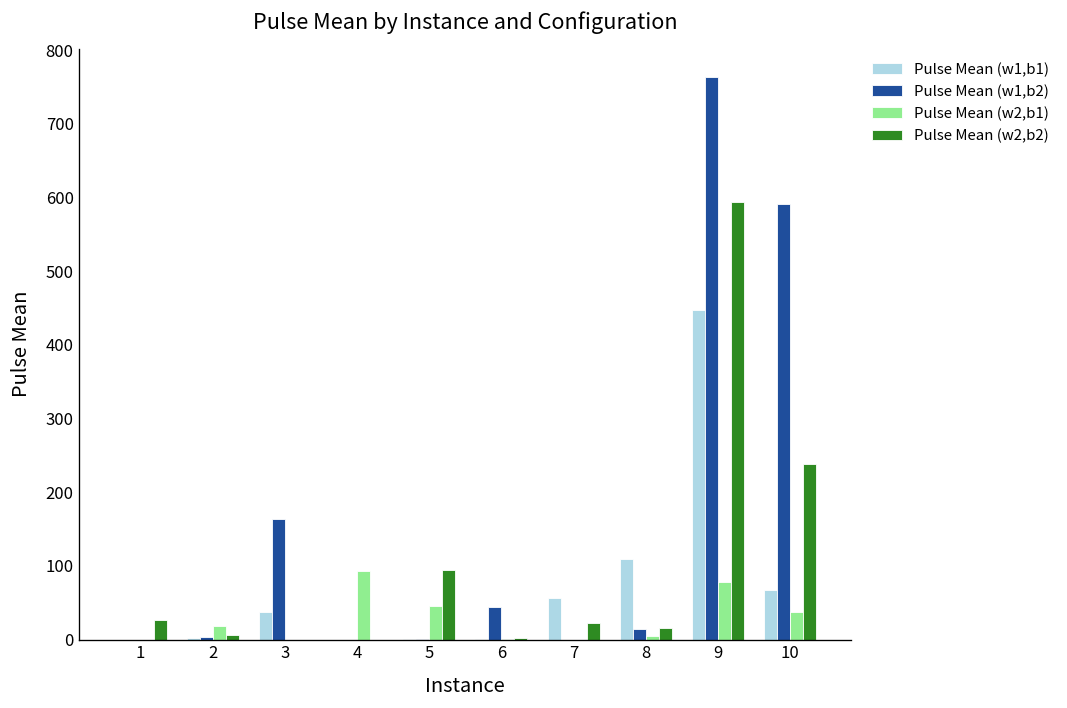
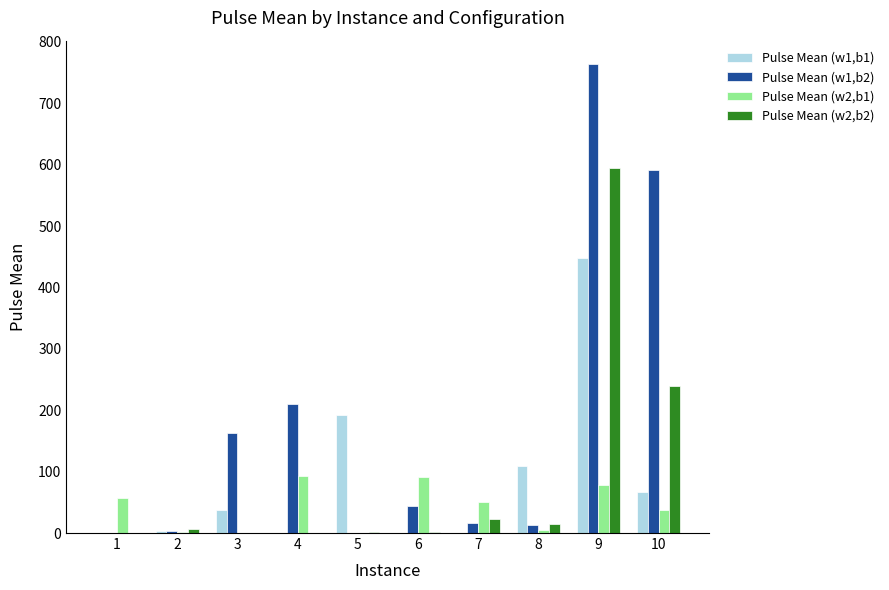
  {
    "Pulse Mean (w1,b1)": {
      "3": 40,
-     "5": 0,
-     "7": 60,
+     "5": 190,
+     "7": 0,
      "8": 110,
      "9": 450,
      "10": 70
    },
    "Pulse Mean (w1,b2)": {
      "3": 160,
-     "4": 0,
+     "4": 210,
      "6": 40,
-     "7": 0,
+     "7": 20,
      "8": 10,
      "9": 760,
      "10": 590
    },
    "Pulse Mean (w2,b1)": {
-     "1": 0,
-     "2": 20,
+     "1": 60,
+     "2": 0,
      "4": 90,
-     "5": 50,
-     "6": 0,
-     "7": 0,
+     "5": 0,
+     "6": 90,
+     "7": 50,
      "8": 10,
      "9": 80,
      "10": 40
    },
    "Pulse Mean (w2,b2)": {
-     "1": 30,
+     "1": 0,
      "2": 10,
-     "5": 90,
+     "5": 0,
      "7": 20,
      "8": 20,
      "9": 590,
      "10": 240
    }
  }
